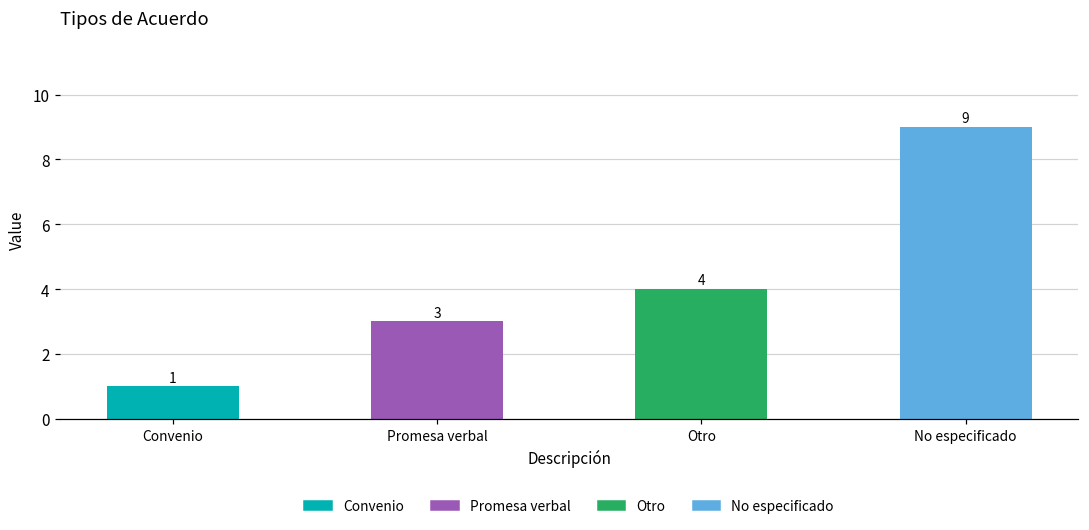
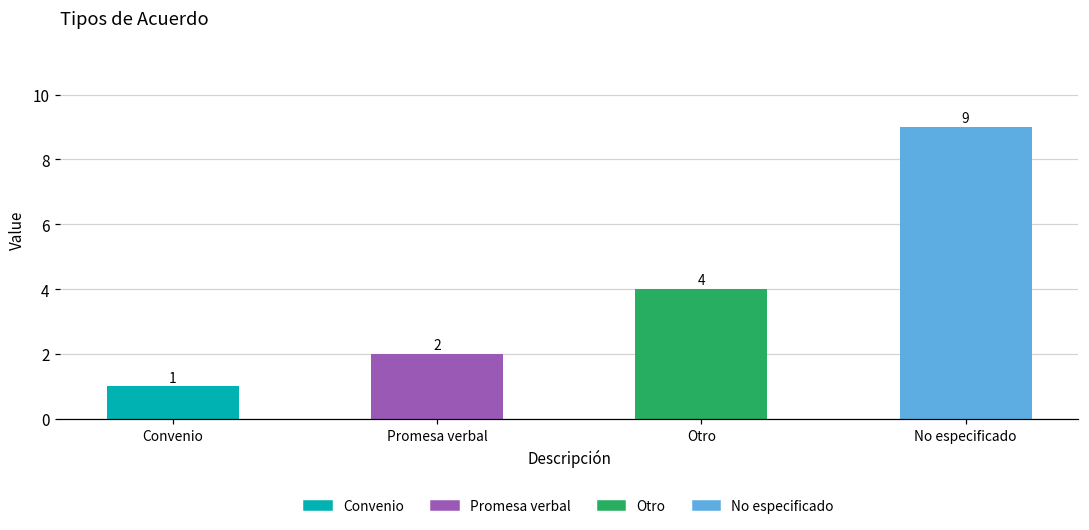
  {
    "Convenio": 1,
-   "Promesa verbal": 3,
+   "Promesa verbal": 2,
    "Otro": 4,
    "No especificado": 9
  }
